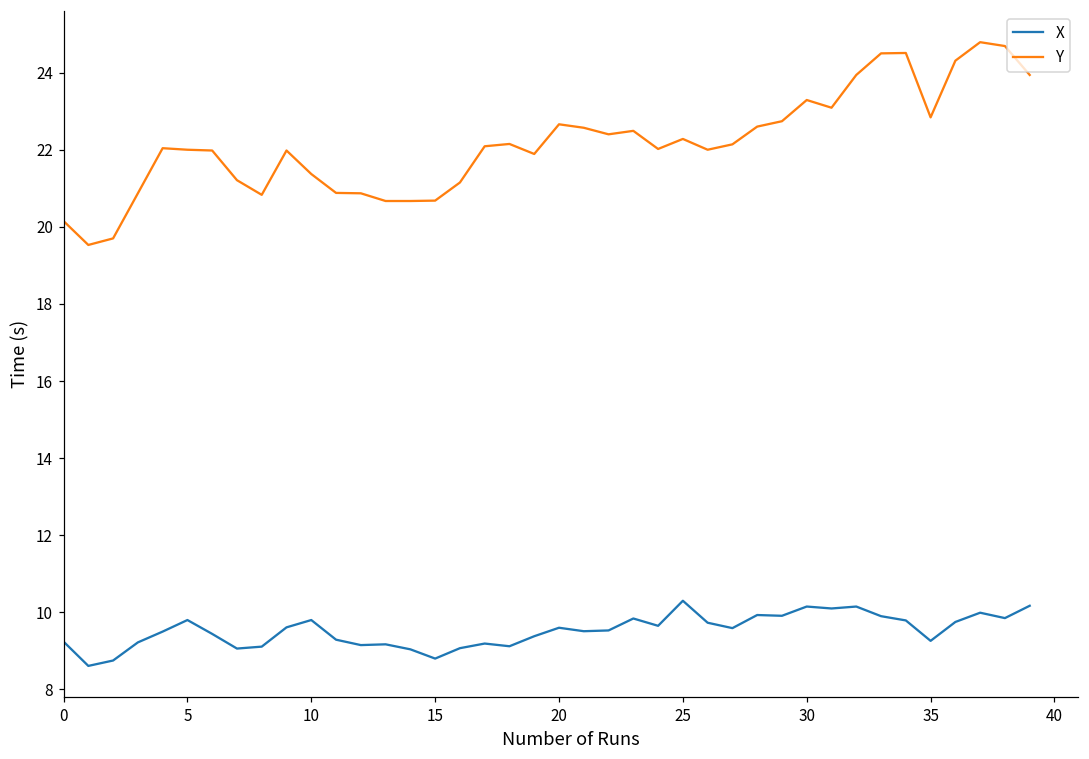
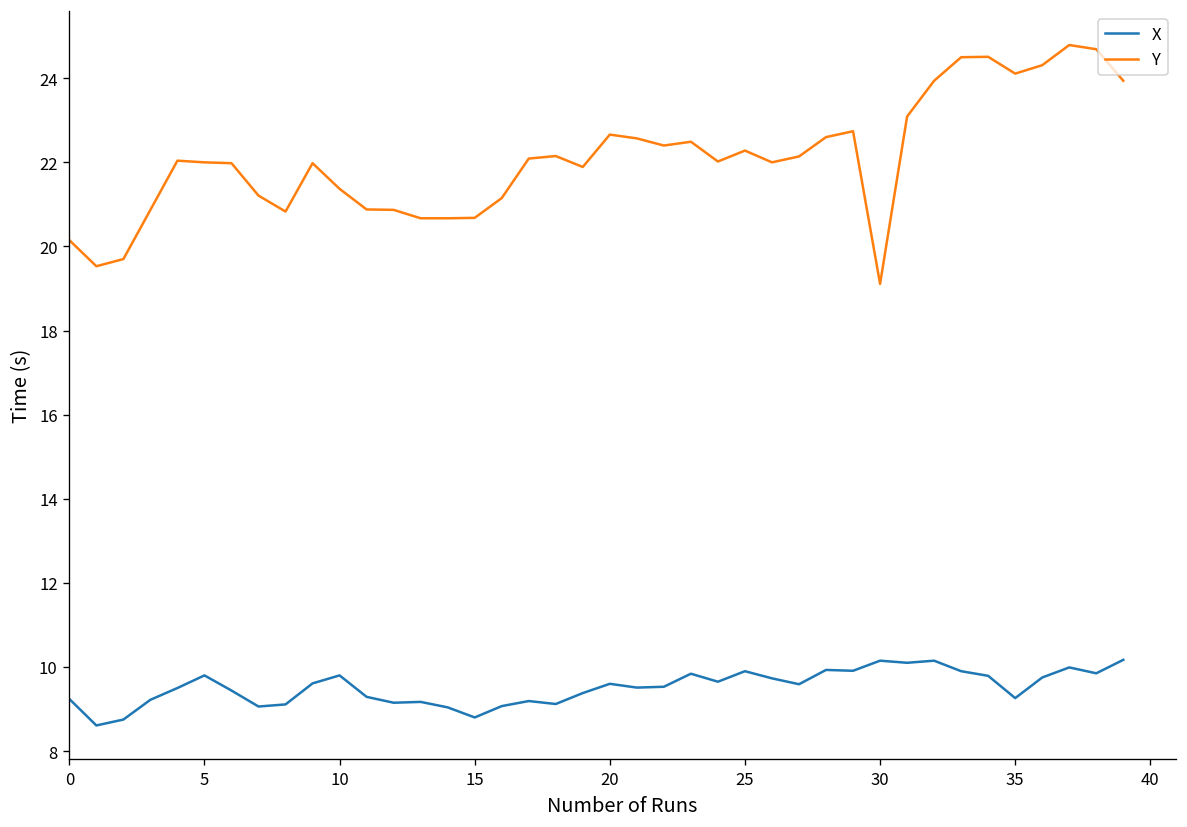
  {
    "X": {
      "0": 9.2,
      "5": 9.8,
      "10": 9.8,
      "15": 8.8,
      "20": 9.6,
-     "25": 10.3,
+     "25": 9.9,
      "30": 10.2,
      "35": 9.3
    },
    "Y": {
      "0": 20.2,
      "5": 22.0,
      "10": 21.4,
      "15": 20.7,
      "20": 22.7,
      "25": 22.3,
-     "30": 23.3,
-     "35": 22.8
+     "30": 19.1,
+     "35": 24.1
    }
  }
